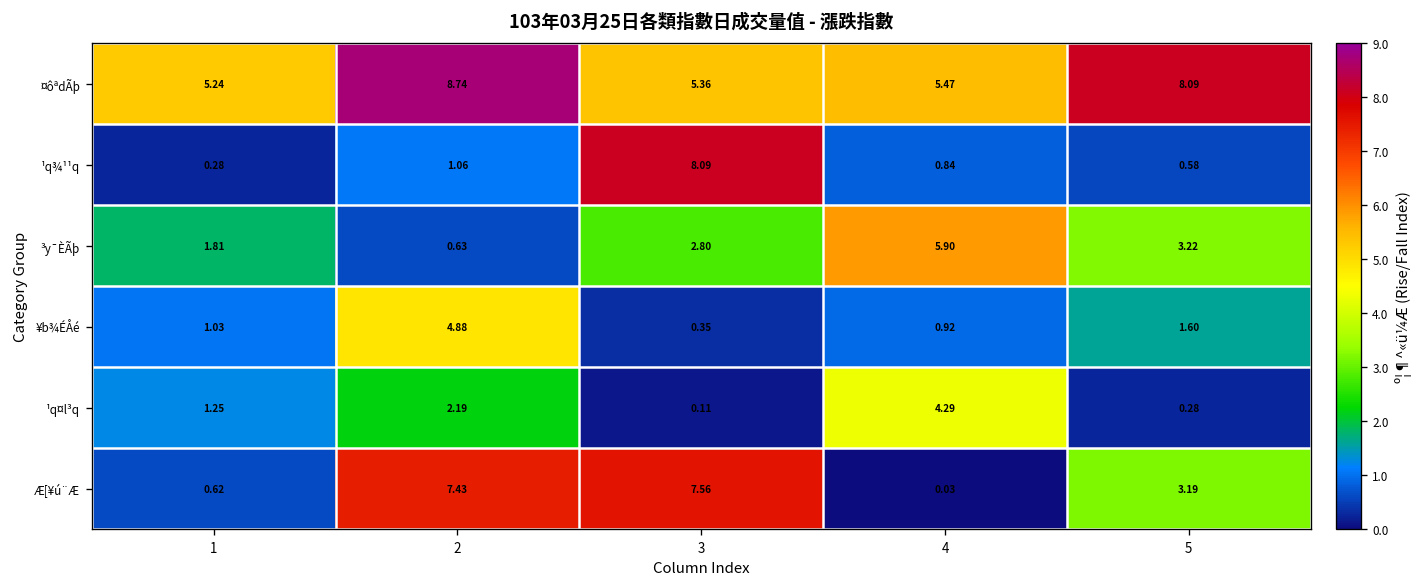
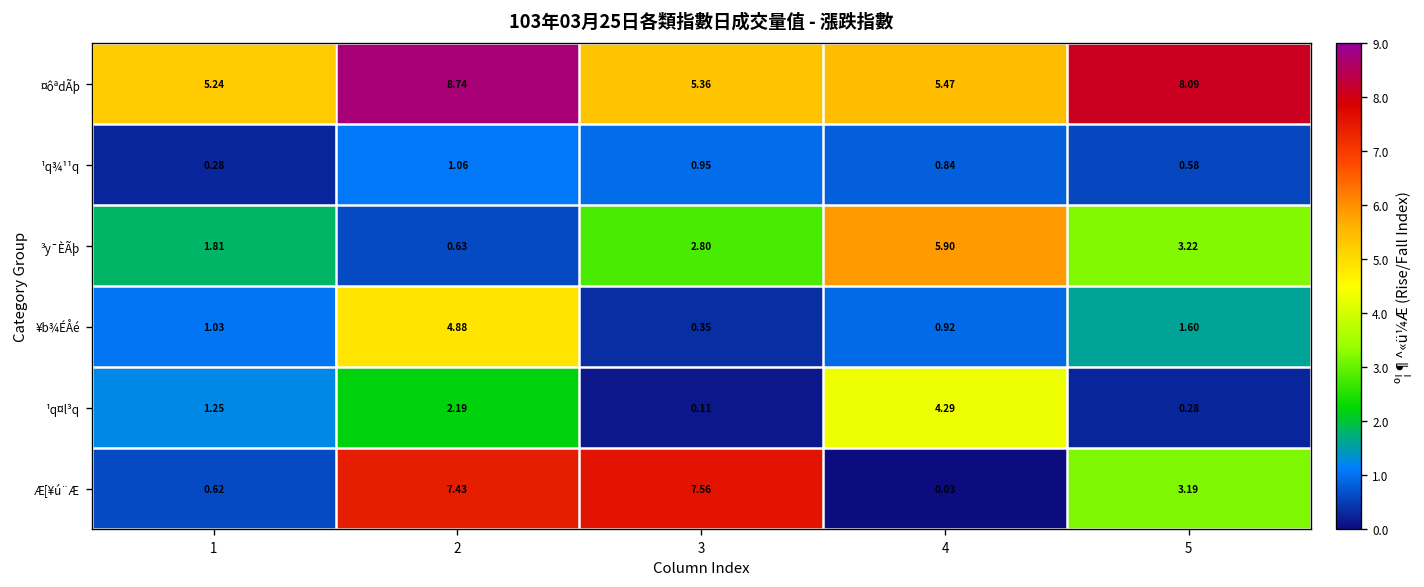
  {
    "¤ôªdÃþ": {
      "1": 5.24,
      "2": 8.74,
      "3": 5.36,
      "4": 5.47,
      "5": 8.09
    },
    "¹q¾¹¹q": {
      "1": 0.28,
      "2": 1.06,
-     "3": 8.09,
+     "3": 0.95,
      "4": 0.84,
      "5": 0.58
    },
    "³y¯ÈÃþ": {
      "1": 1.81,
      "2": 0.63,
      "3": 2.80,
      "4": 5.90,
      "5": 3.22
    },
    "¥b¾ÉÅé": {
      "1": 1.03,
      "2": 4.88,
      "3": 0.35,
      "4": 0.92,
      "5": 1.60
    },
    "¹q¤l³q": {
      "1": 1.25,
      "2": 2.19,
      "3": 0.11,
      "4": 4.29,
      "5": 0.28
    },
    "Æ[¥ú¨Æ": {
      "1": 0.62,
      "2": 7.43,
      "3": 7.56,
      "4": 0.03,
      "5": 3.19
    }
  }
